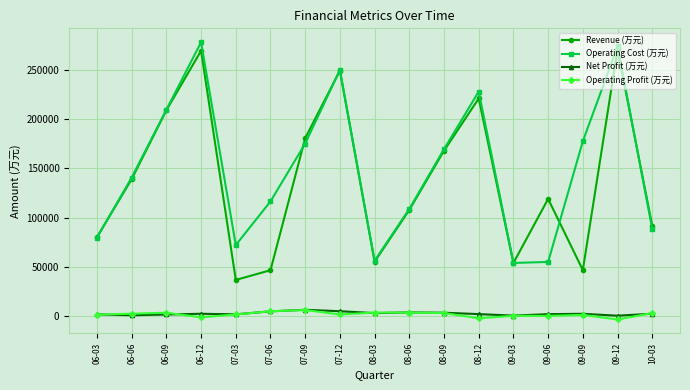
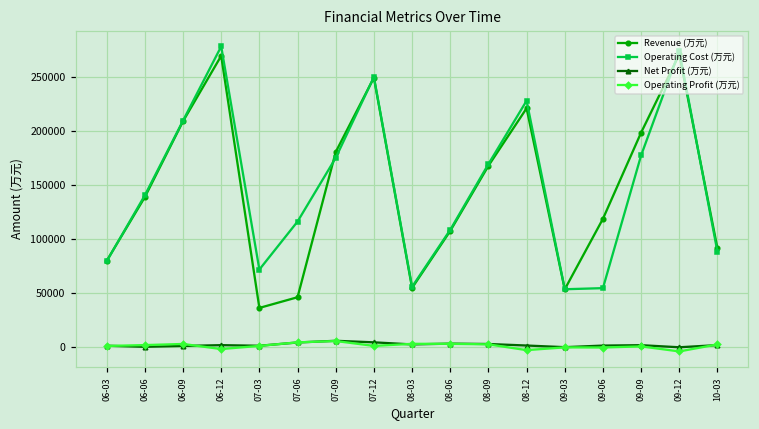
  {
    "Revenue (万元)": {
      "06-12": 270000,
      "07-03": 40000,
      "07-06": 50000,
      "07-09": 180000,
      "08-12": 220000,
      "09-06": 120000,
-     "09-09": 50000,
+     "09-09": 200000,
      "10-03": 90000
    },
    "Operating Cost (万元)": {
      "06-12": 280000,
      "07-03": 70000,
      "07-06": 120000,
      "07-09": 180000,
      "08-12": 230000,
      "09-06": 50000,
      "09-09": 180000,
      "10-03": 90000
    },
    "Net Profit (万元)": {
      "06-12": 0,
      "07-12": 0,
      "08-12": 0,
      "09-12": 0
    },
    "Operating Profit (万元)": {
      "06-12": 0,
      "07-12": 0,
      "08-12": 0,
      "09-12": 0
    }
  }
